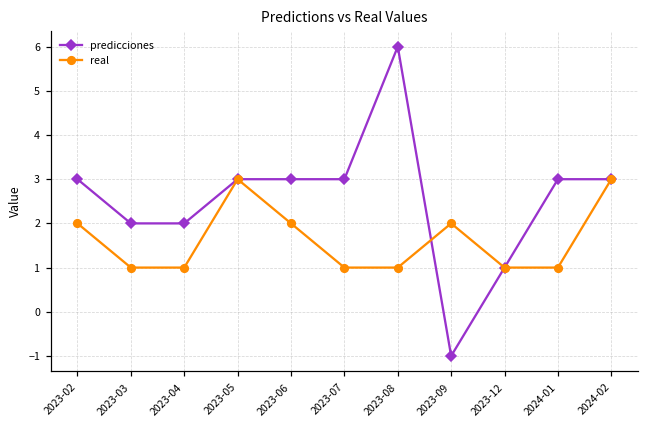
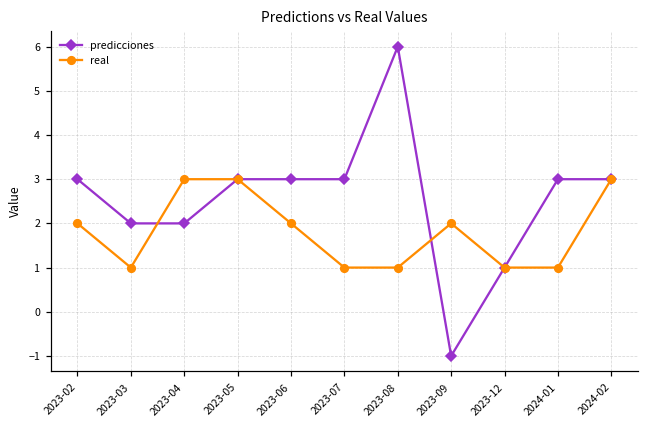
  {
    "predicciones": {
      "2023-02": 3,
      "2023-03": 2,
      "2023-04": 2,
      "2023-06": 3,
      "2023-07": 3,
      "2023-08": 6,
      "2023-09": -1,
      "2024-01": 3
    },
    "real": {
      "2023-02": 2,
      "2023-03": 1,
-     "2023-04": 1,
+     "2023-04": 3,
      "2023-06": 2,
      "2023-07": 1,
      "2023-08": 1,
      "2023-09": 2,
      "2024-01": 1
    }
  }
